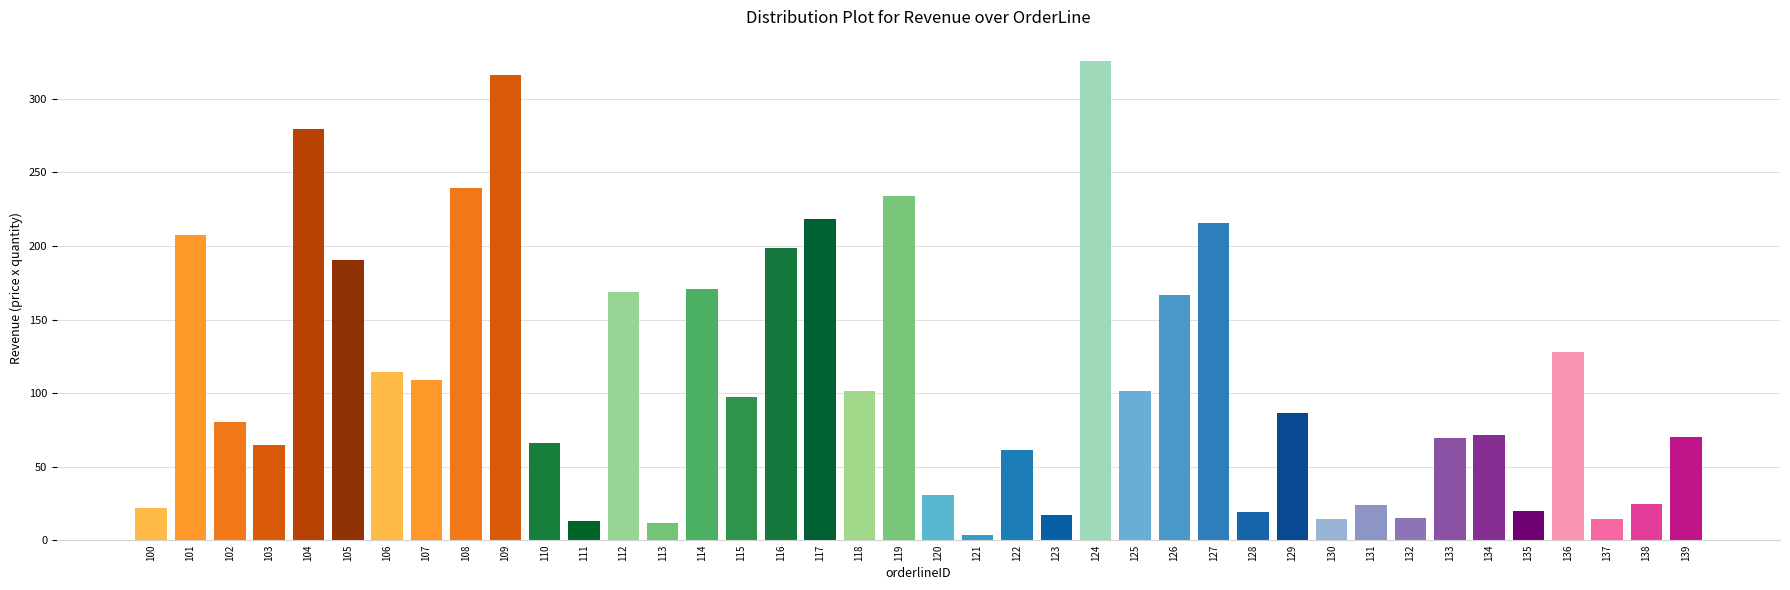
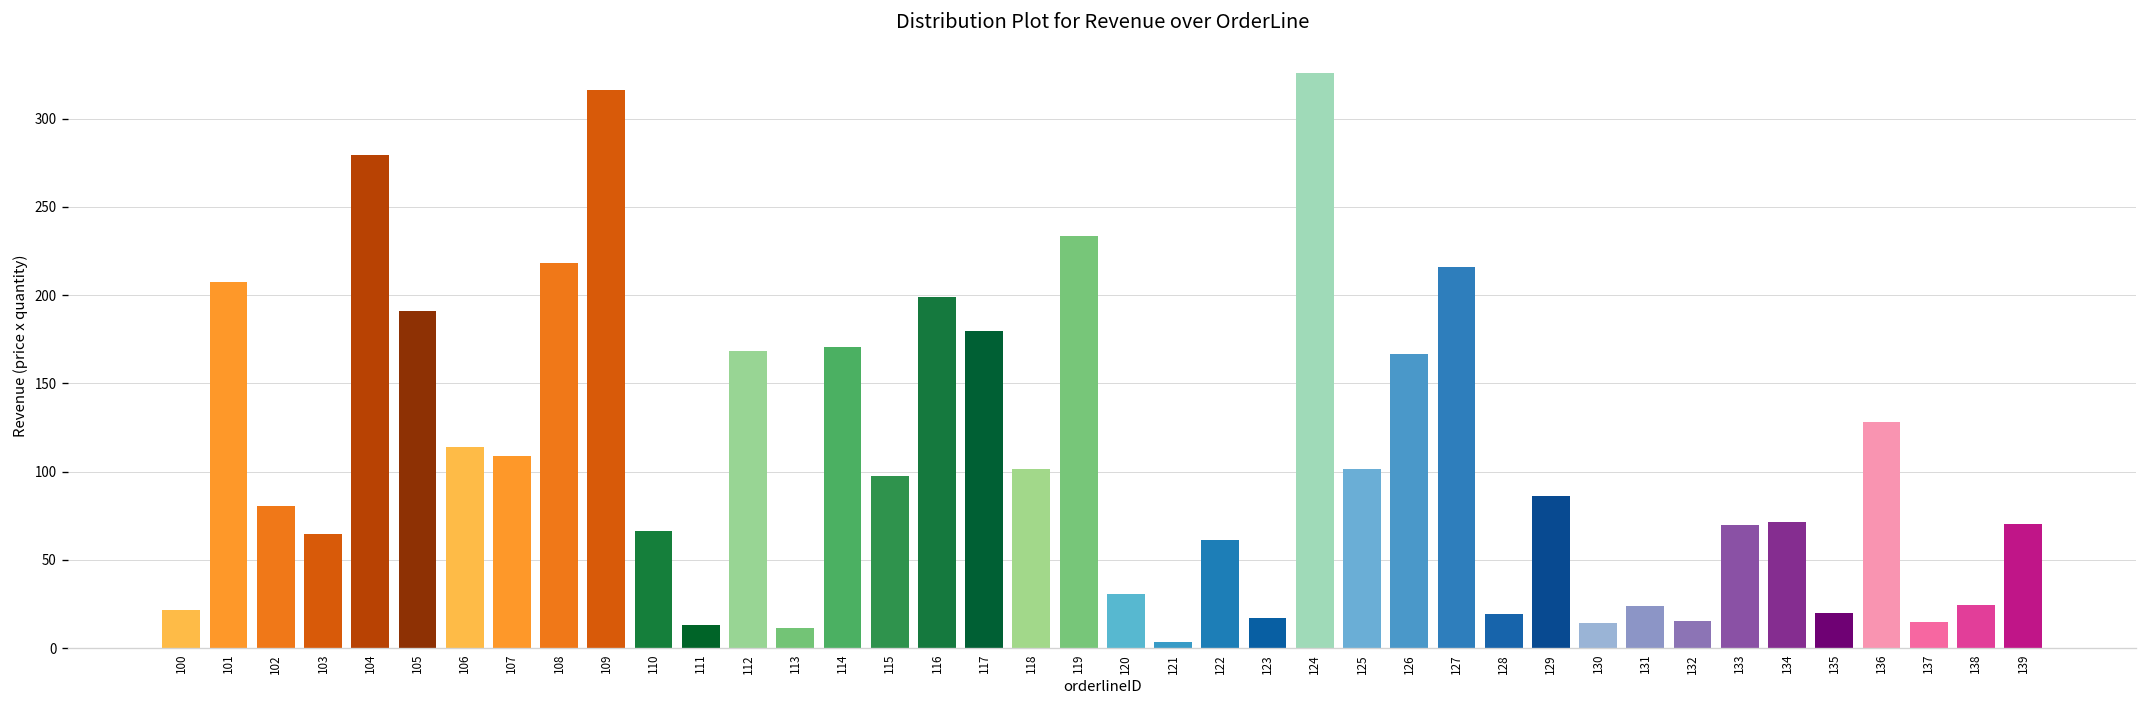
  {
    "100": 22,
    "101": 207,
    "102": 80,
    "103": 65,
    "104": 280,
    "105": 191,
    "106": 114,
    "107": 109,
-   "108": 240,
+   "108": 218,
    "109": 316,
    "110": 66,
    "111": 13,
    "112": 168,
    "113": 12,
    "114": 171,
    "115": 98,
    "116": 199,
-   "117": 218,
+   "117": 180,
    "118": 101,
    "119": 234,
    "120": 31,
    "121": 4,
    "122": 61,
    "123": 17,
    "124": 326,
    "125": 101,
    "126": 166,
    "127": 216,
    "128": 19,
    "129": 86,
    "130": 14,
    "131": 24,
    "132": 15,
    "133": 69,
    "134": 72,
    "135": 20,
    "136": 128,
    "137": 15,
    "138": 24,
    "139": 70
  }
